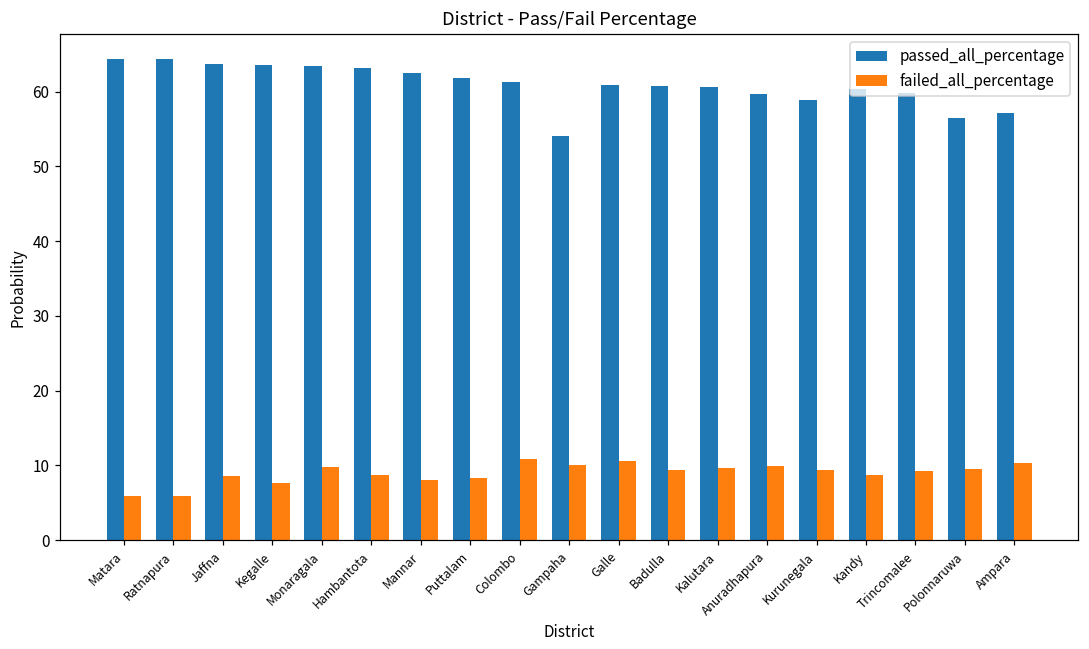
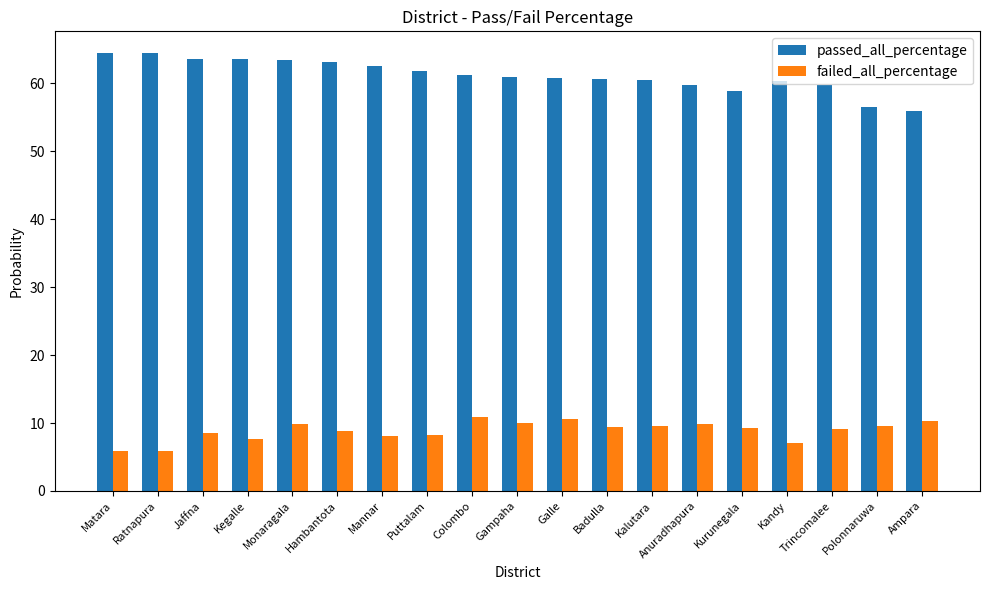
  {
    "passed_all_percentage": {
      "Matara": 64,
      "Ratnapura": 64,
      "Jaffna": 64,
      "Kegalle": 64,
      "Monaragala": 63,
      "Hambantota": 63,
      "Mannar": 63,
      "Puttalam": 62,
      "Colombo": 61,
-     "Gampaha": 54,
+     "Gampaha": 61,
      "Galle": 61,
      "Badulla": 61,
      "Kalutara": 61,
      "Anuradhapura": 60,
      "Kurunegala": 59,
      "Trincomalee": 60,
      "Polonnaruwa": 56,
-     "Ampara": 57
+     "Ampara": 56
    },
    "failed_all_percentage": {
      "Matara": 6,
      "Ratnapura": 6,
      "Jaffna": 9,
      "Kegalle": 8,
      "Monaragala": 10,
      "Hambantota": 9,
      "Mannar": 8,
      "Puttalam": 8,
      "Colombo": 11,
      "Gampaha": 10,
      "Galle": 11,
      "Badulla": 9,
      "Kalutara": 10,
      "Anuradhapura": 10,
      "Kurunegala": 9,
-     "Kandy": 9,
+     "Kandy": 7,
      "Trincomalee": 9,
      "Polonnaruwa": 10,
      "Ampara": 10
    }
  }
